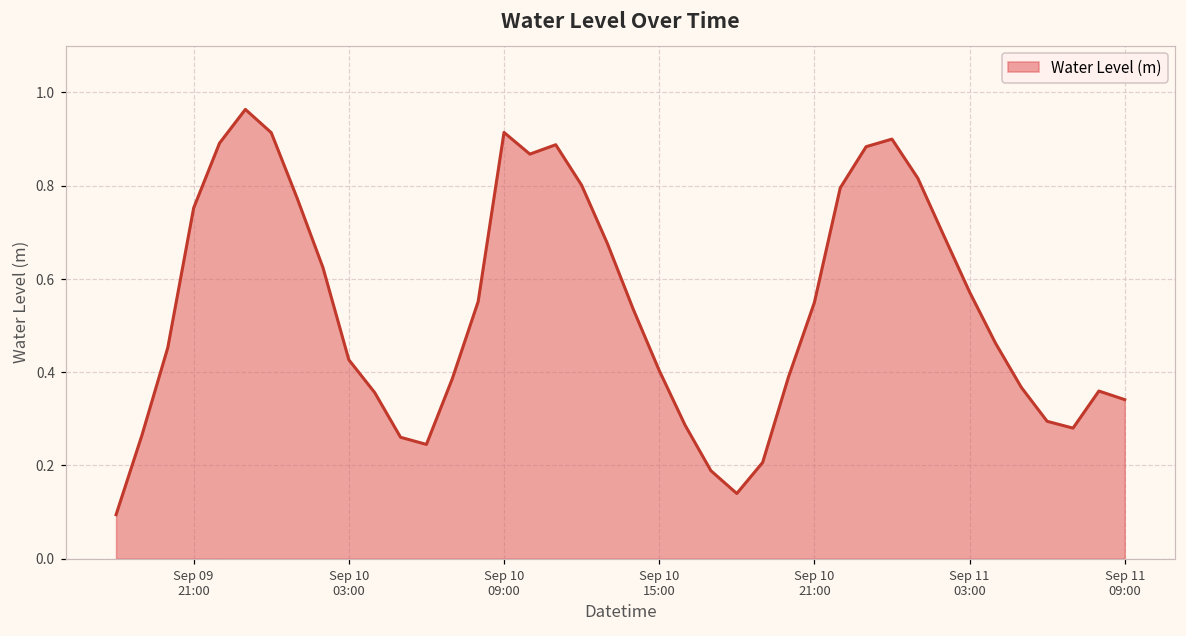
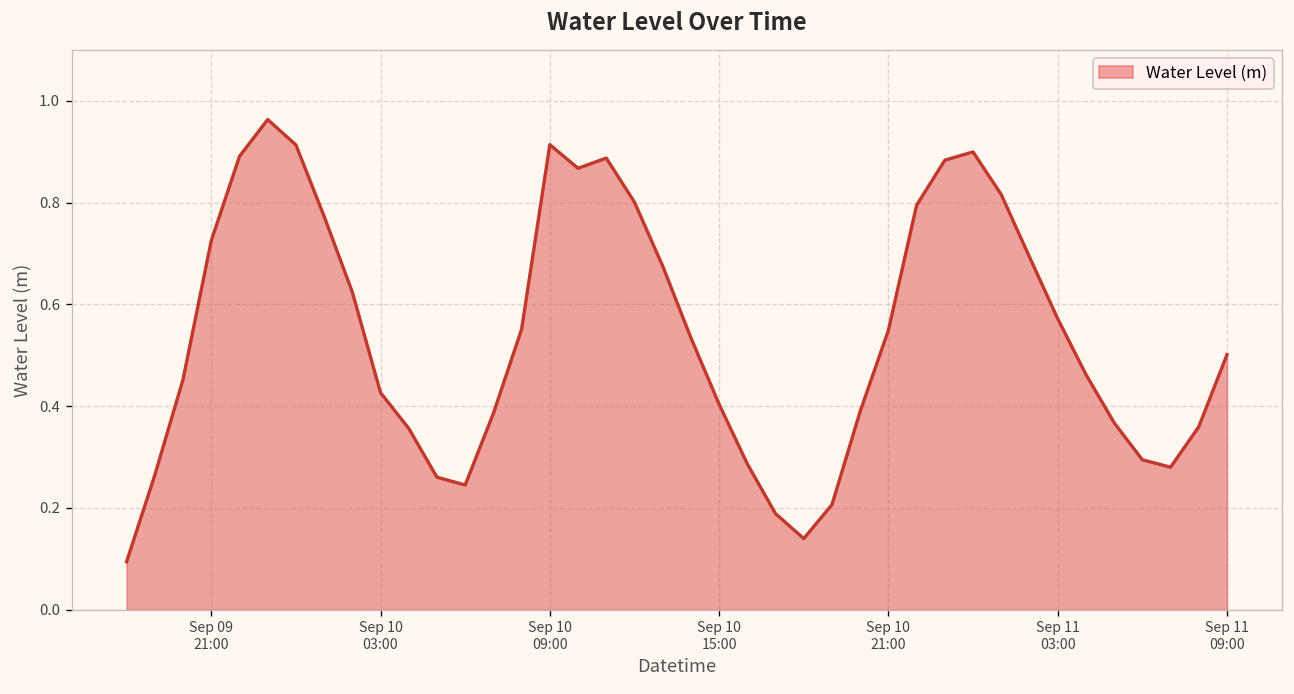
  {
-   "Sep 09 21:00": 0.75,
+   "Sep 09 21:00": 0.73,
    "Sep 10 03:00": 0.43,
    "Sep 10 09:00": 0.91,
    "Sep 10 15:00": 0.40,
    "Sep 10 21:00": 0.55,
    "Sep 11 03:00": 0.57,
-   "Sep 11 09:00": 0.34
+   "Sep 11 09:00": 0.50
  }
